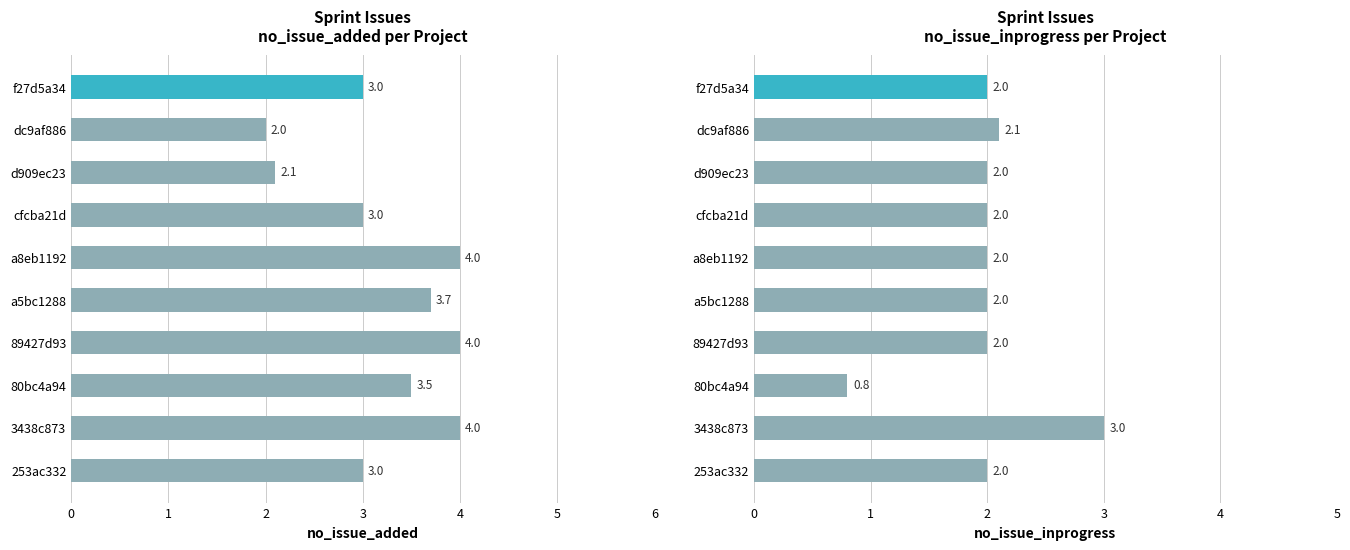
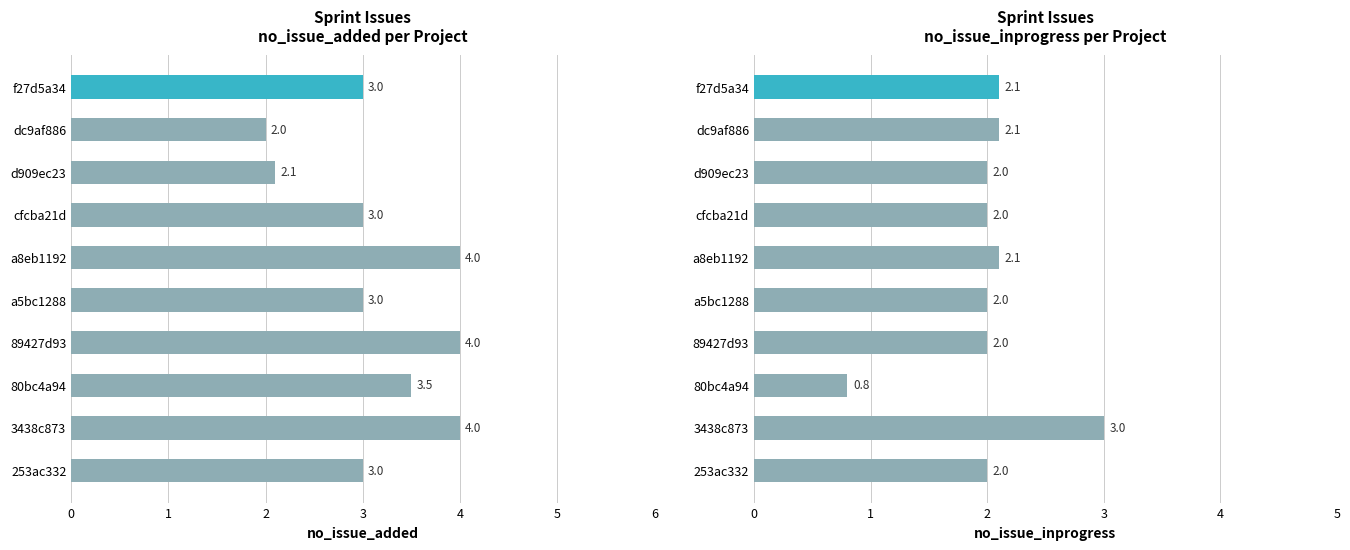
  {
    "Sprint Issues no_issue_added per Project": {
      "f27d5a34": 3.0,
      "dc9af886": 2.0,
      "d909ec23": 2.1,
      "cfcba21d": 3.0,
      "a8eb1192": 4.0,
-     "a5bc1288": 3.7,
+     "a5bc1288": 3.0,
      "89427d93": 4.0,
      "80bc4a94": 3.5,
      "3438c873": 4.0,
      "253ac332": 3.0
    },
    "Sprint Issues no_issue_inprogress per Project": {
-     "f27d5a34": 2.0,
+     "f27d5a34": 2.1,
      "dc9af886": 2.1,
      "d909ec23": 2.0,
      "cfcba21d": 2.0,
-     "a8eb1192": 2.0,
+     "a8eb1192": 2.1,
      "a5bc1288": 2.0,
      "89427d93": 2.0,
      "80bc4a94": 0.8,
      "3438c873": 3.0,
      "253ac332": 2.0
    }
  }
